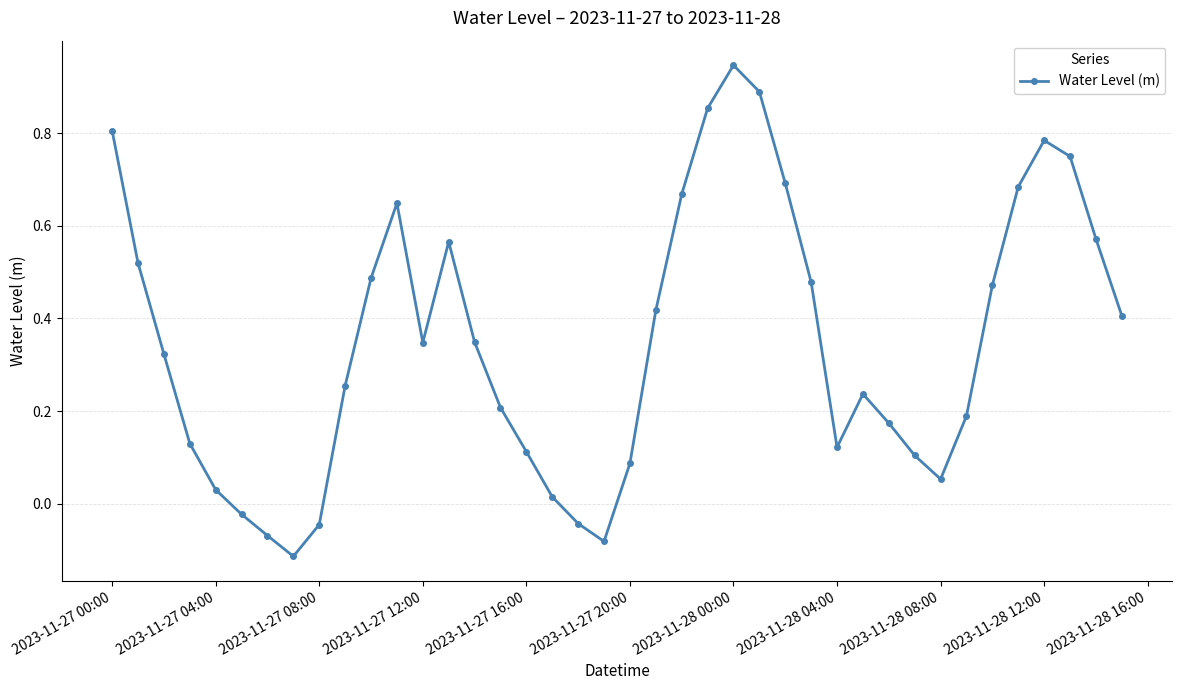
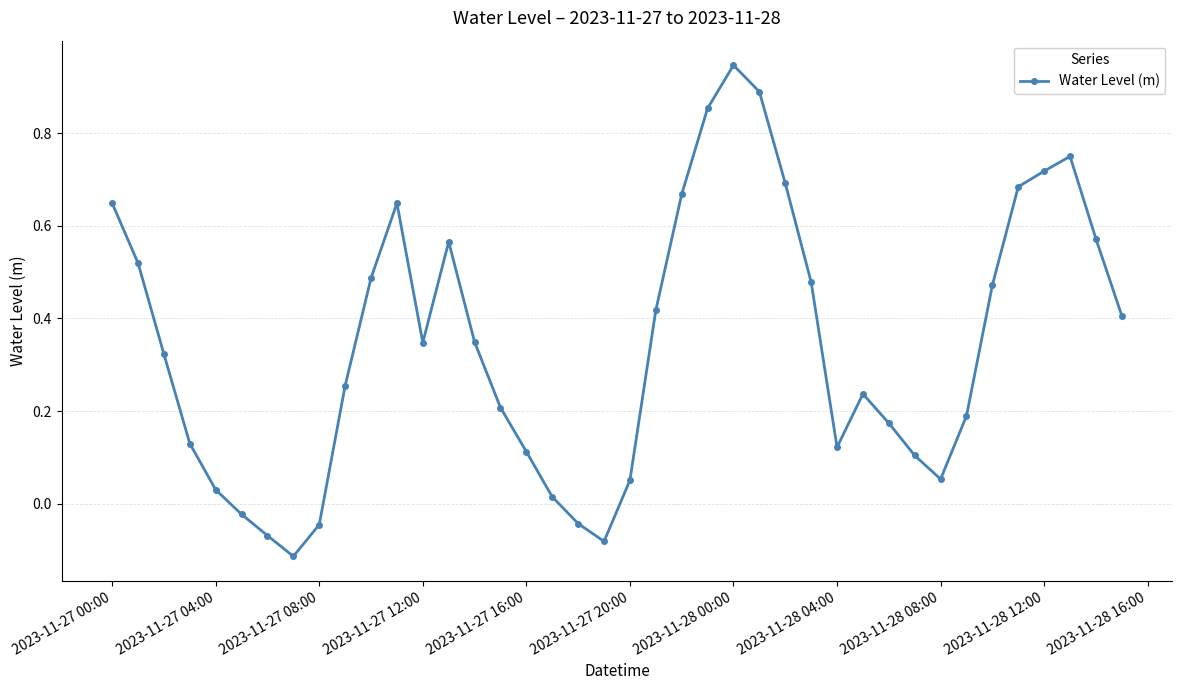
  {
-   "2023-11-27 00:00": 0.81,
+   "2023-11-27 00:00": 0.65,
    "2023-11-27 04:00": 0.03,
    "2023-11-27 08:00": -0.04,
    "2023-11-27 12:00": 0.35,
    "2023-11-27 16:00": 0.11,
-   "2023-11-27 20:00": 0.09,
+   "2023-11-27 20:00": 0.05,
    "2023-11-28 00:00": 0.95,
    "2023-11-28 04:00": 0.12,
    "2023-11-28 08:00": 0.05,
-   "2023-11-28 12:00": 0.78
+   "2023-11-28 12:00": 0.72
  }
